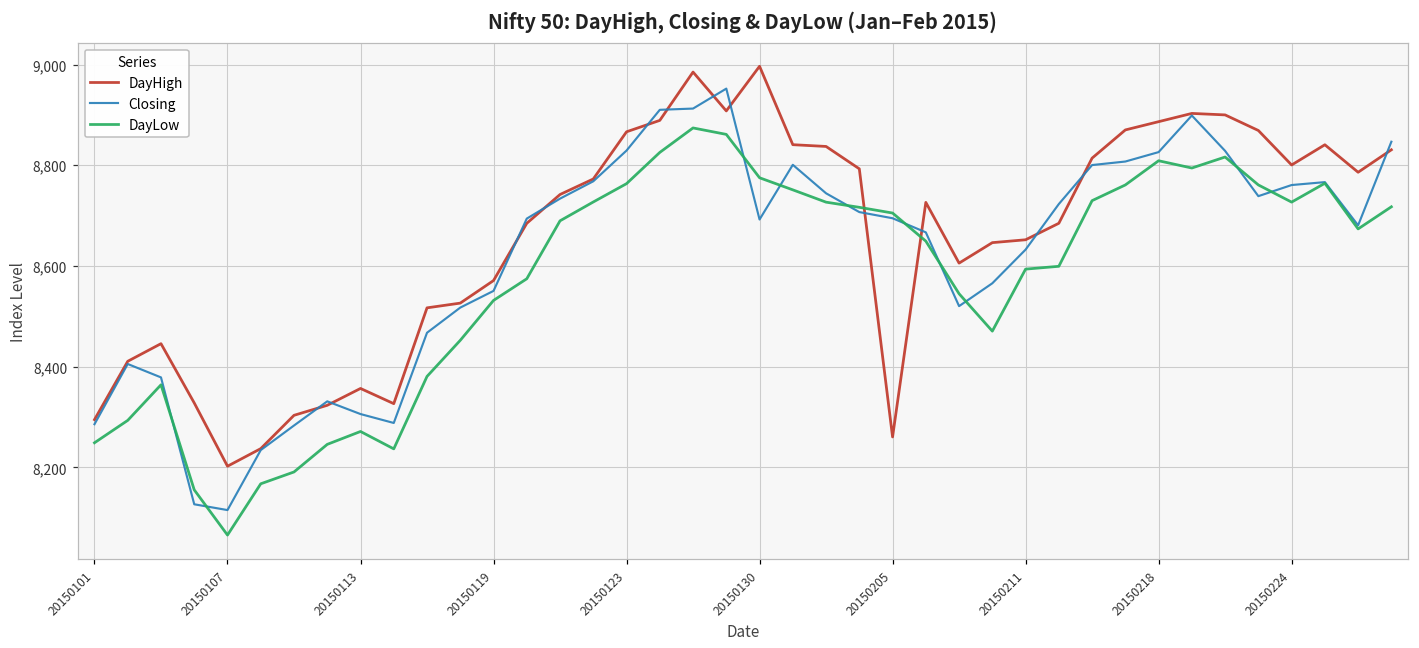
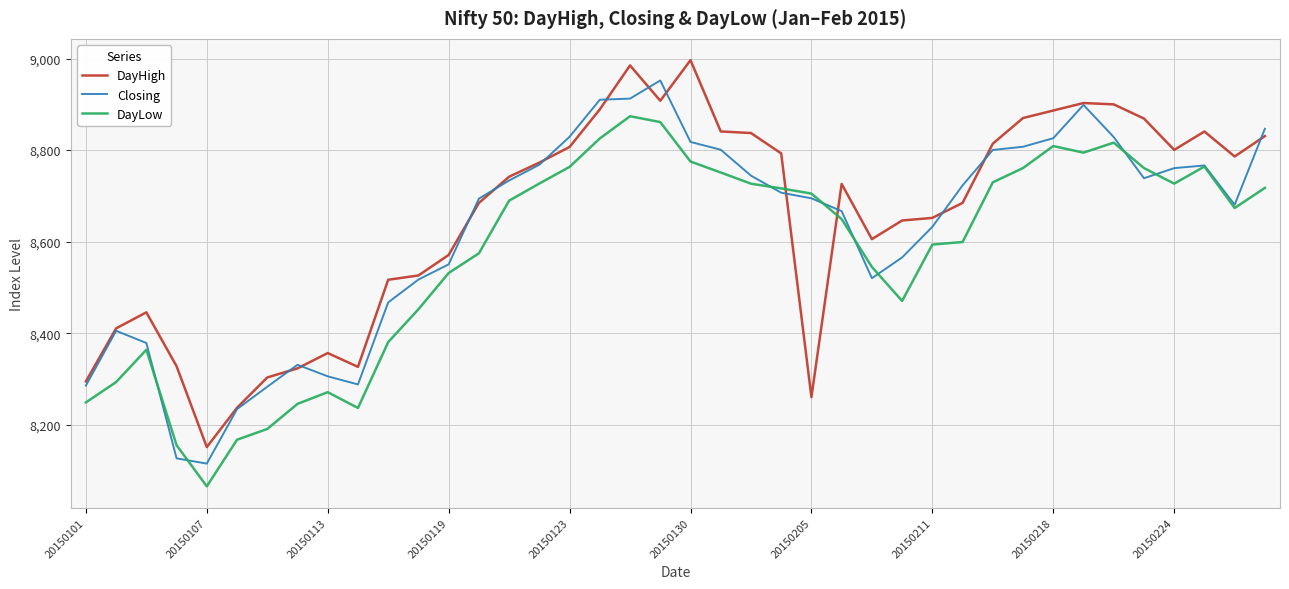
  {
    "DayHigh": {
      "20150101": "8,290",
-     "20150107": "8,200",
+     "20150107": "8,150",
      "20150113": "8,360",
      "20150119": "8,570",
-     "20150123": "8,870",
+     "20150123": "8,810",
      "20150130": "9,000",
      "20150205": "8,260",
      "20150211": "8,650",
      "20150218": "8,890",
      "20150224": "8,800"
    },
    "Closing": {
      "20150101": "8,290",
      "20150107": "8,120",
      "20150113": "8,310",
      "20150119": "8,550",
      "20150123": "8,830",
-     "20150130": "8,690",
+     "20150130": "8,820",
      "20150205": "8,690",
      "20150211": "8,630",
      "20150218": "8,830",
      "20150224": "8,760"
    },
    "DayLow": {
      "20150101": "8,250",
      "20150107": "8,070",
      "20150113": "8,270",
      "20150119": "8,530",
      "20150123": "8,760",
      "20150130": "8,780",
      "20150205": "8,710",
      "20150211": "8,590",
      "20150218": "8,810",
      "20150224": "8,730"
    }
  }
